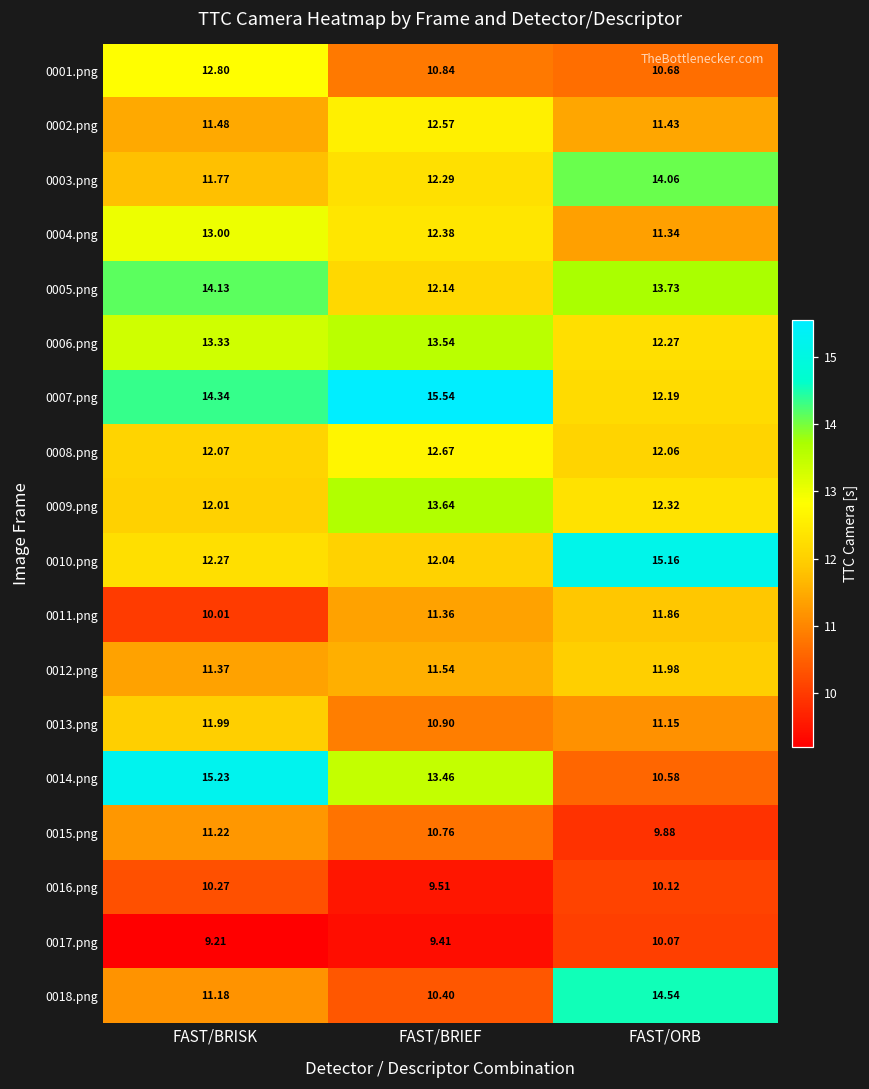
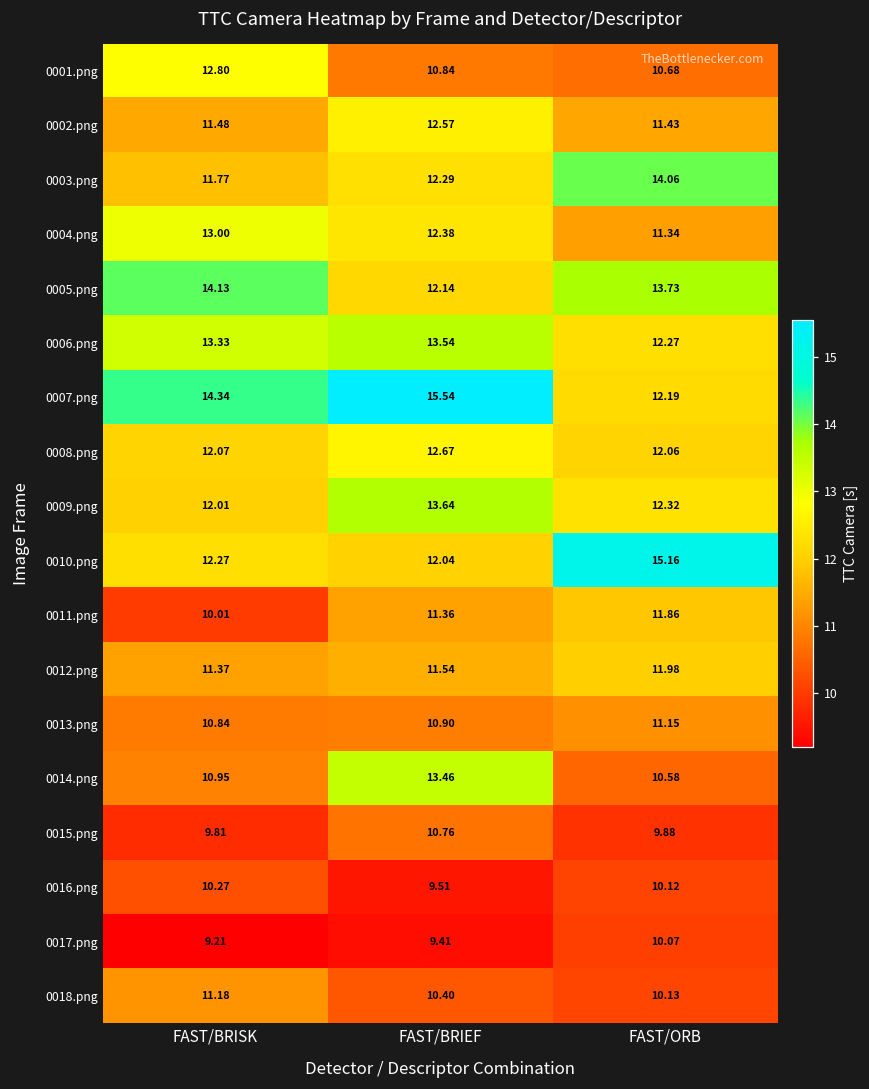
  {
    "0001.png": {
      "FAST/BRISK": 12.80,
      "FAST/BRIEF": 10.84
    },
    "0002.png": {
      "FAST/BRISK": 11.48,
      "FAST/BRIEF": 12.57,
      "FAST/ORB": 11.43
    },
    "0003.png": {
      "FAST/BRISK": 11.77,
      "FAST/BRIEF": 12.29,
      "FAST/ORB": 14.06
    },
    "0004.png": {
      "FAST/BRISK": 13.00,
      "FAST/BRIEF": 12.38,
      "FAST/ORB": 11.34
    },
    "0005.png": {
      "FAST/BRISK": 14.13,
      "FAST/BRIEF": 12.14,
      "FAST/ORB": 13.73
    },
    "0006.png": {
      "FAST/BRISK": 13.33,
      "FAST/BRIEF": 13.54,
      "FAST/ORB": 12.27
    },
    "0007.png": {
      "FAST/BRISK": 14.34,
      "FAST/BRIEF": 15.54,
      "FAST/ORB": 12.19
    },
    "0008.png": {
      "FAST/BRISK": 12.07,
      "FAST/BRIEF": 12.67,
      "FAST/ORB": 12.06
    },
    "0009.png": {
      "FAST/BRISK": 12.01,
      "FAST/BRIEF": 13.64,
      "FAST/ORB": 12.32
    },
    "0010.png": {
      "FAST/BRISK": 12.27,
      "FAST/BRIEF": 12.04,
      "FAST/ORB": 15.16
    },
    "0011.png": {
      "FAST/BRISK": 10.01,
      "FAST/BRIEF": 11.36,
      "FAST/ORB": 11.86
    },
    "0012.png": {
      "FAST/BRISK": 11.37,
      "FAST/BRIEF": 11.54,
      "FAST/ORB": 11.98
    },
    "0013.png": {
-     "FAST/BRISK": 11.99,
+     "FAST/BRISK": 10.84,
      "FAST/BRIEF": 10.90,
      "FAST/ORB": 11.15
    },
    "0014.png": {
-     "FAST/BRISK": 15.23,
+     "FAST/BRISK": 10.95,
      "FAST/BRIEF": 13.46,
      "FAST/ORB": 10.58
    },
    "0015.png": {
-     "FAST/BRISK": 11.22,
+     "FAST/BRISK": 9.81,
      "FAST/BRIEF": 10.76,
      "FAST/ORB": 9.88
    },
    "0016.png": {
      "FAST/BRISK": 10.27,
      "FAST/BRIEF": 9.51,
      "FAST/ORB": 10.12
    },
    "0017.png": {
      "FAST/BRISK": 9.21,
      "FAST/BRIEF": 9.41,
      "FAST/ORB": 10.07
    },
    "0018.png": {
      "FAST/BRISK": 11.18,
      "FAST/BRIEF": 10.40,
-     "FAST/ORB": 14.54
+     "FAST/ORB": 10.13
    }
  }
